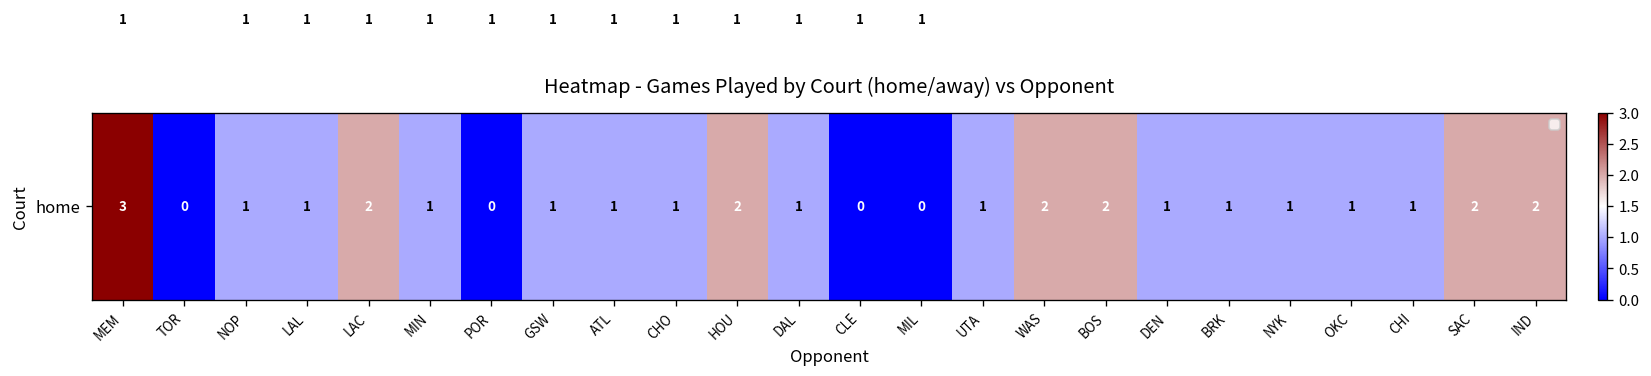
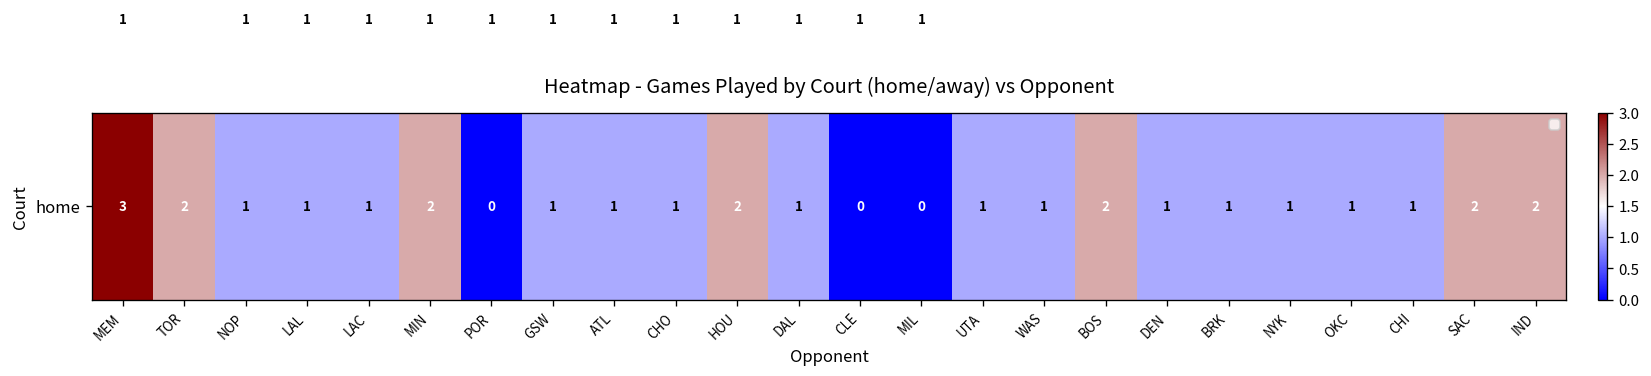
  {
    "home": {
      "MEM": 3,
-     "TOR": 0,
+     "TOR": 2,
      "NOP": 1,
      "LAL": 1,
-     "LAC": 2,
-     "MIN": 1,
+     "LAC": 1,
+     "MIN": 2,
      "POR": 0,
      "GSW": 1,
      "ATL": 1,
      "CHO": 1,
      "HOU": 2,
      "DAL": 1,
      "CLE": 0,
      "MIL": 0,
      "UTA": 1,
-     "WAS": 2,
+     "WAS": 1,
      "BOS": 2,
      "DEN": 1,
      "BRK": 1,
      "NYK": 1,
      "OKC": 1,
      "CHI": 1,
      "SAC": 2,
      "IND": 2
    }
  }
